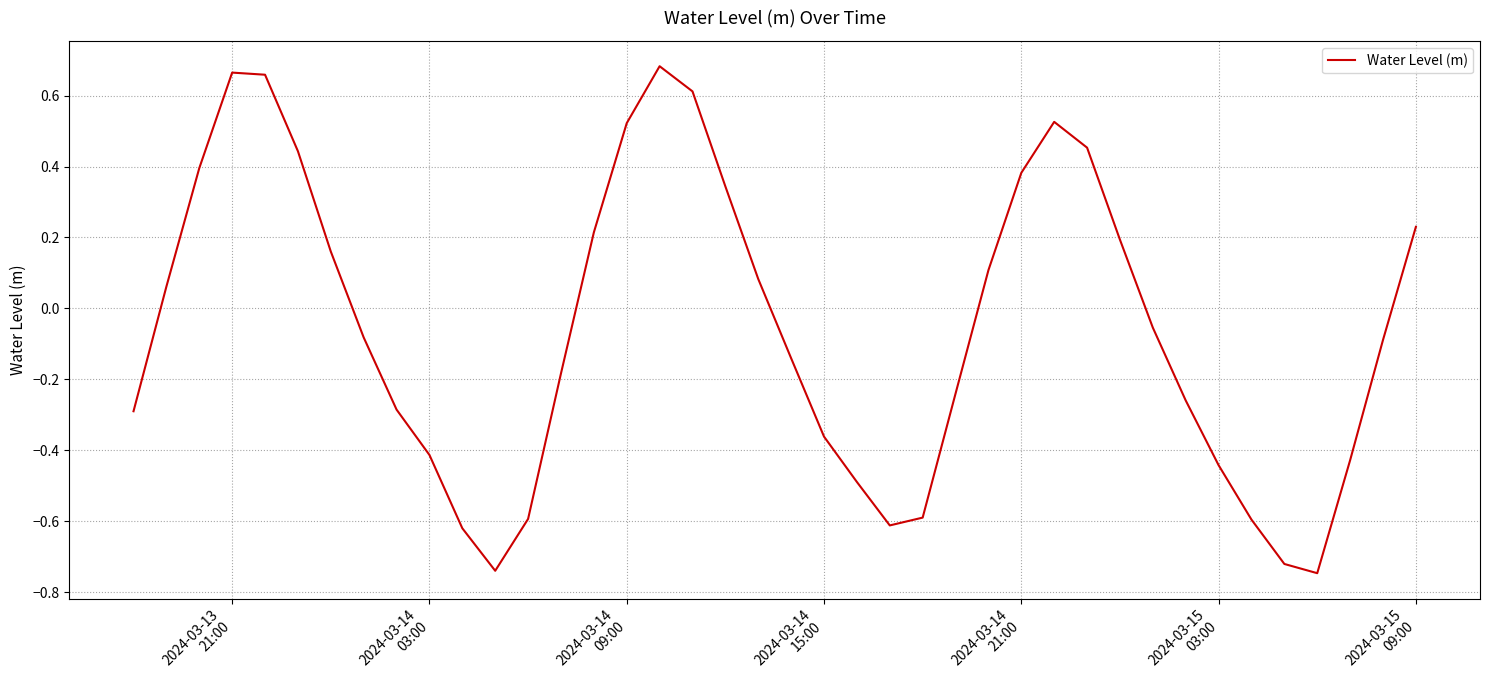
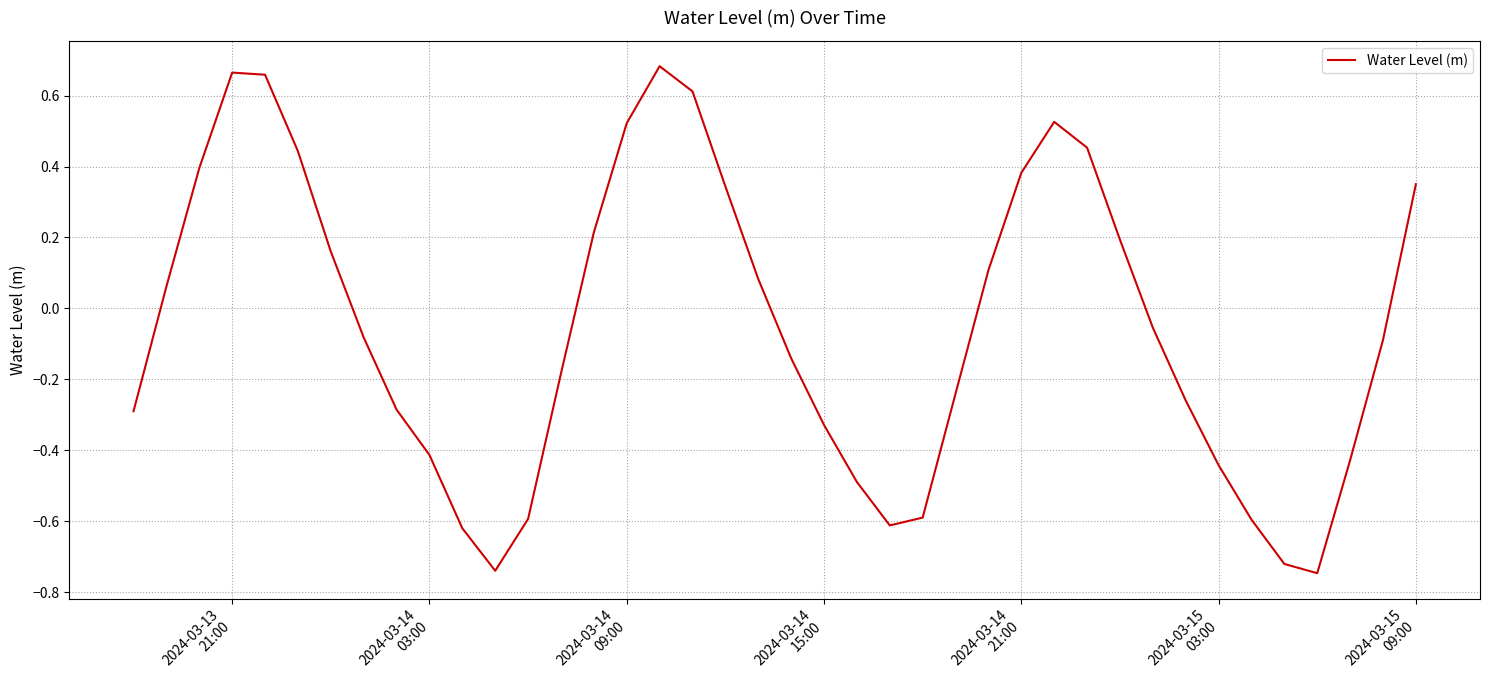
  {
    "2024-03-13 21:00": 0.66,
    "2024-03-14 03:00": -0.41,
    "2024-03-14 09:00": 0.52,
-   "2024-03-14 15:00": -0.36,
+   "2024-03-14 15:00": -0.33,
    "2024-03-14 21:00": 0.38,
    "2024-03-15 03:00": -0.44,
-   "2024-03-15 09:00": 0.23
+   "2024-03-15 09:00": 0.35
  }
